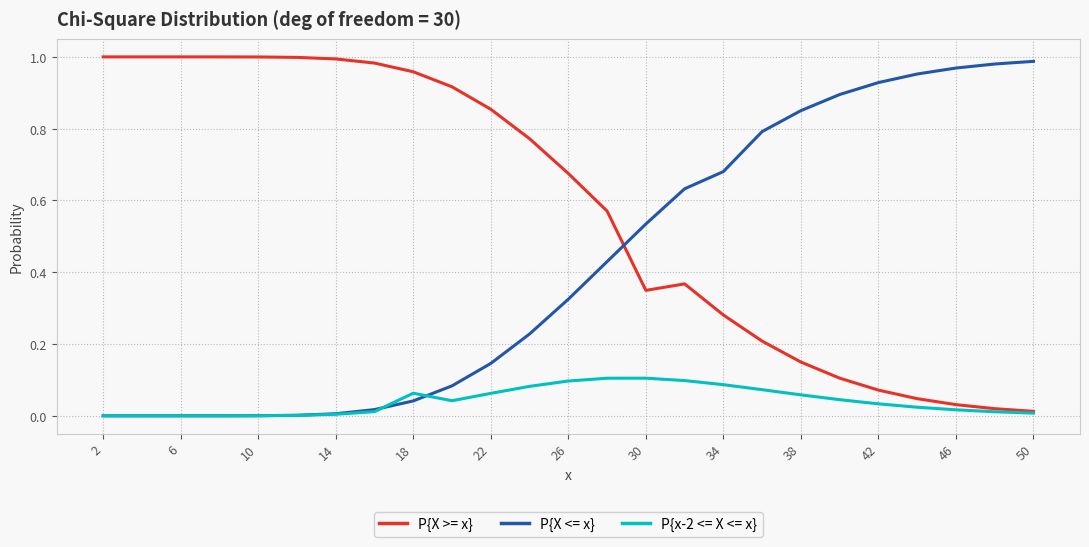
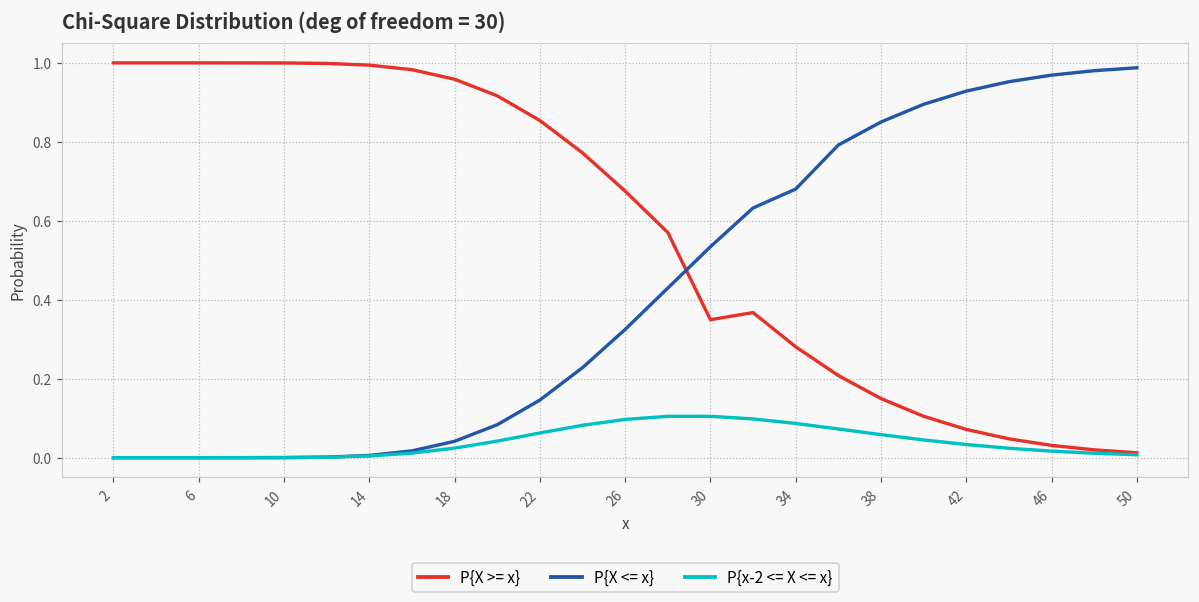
  {
    "P{X >= x}": {
      "2": 1.00,
      "6": 1.00,
      "10": 1.00,
      "14": 0.99,
      "18": 0.96,
      "22": 0.85,
      "26": 0.68,
      "30": 0.35,
      "34": 0.28,
      "38": 0.15,
      "42": 0.07,
      "46": 0.03
    },
    "P{X <= x}": {
      "18": 0.04,
      "22": 0.15,
      "26": 0.32,
      "30": 0.53,
      "34": 0.68,
      "38": 0.85,
      "42": 0.93,
      "46": 0.97,
      "50": 0.99
    },
    "P{x-2 <= X <= x}": {
-     "18": 0.06,
+     "18": 0.02,
      "22": 0.06,
      "26": 0.10,
      "30": 0.10,
      "34": 0.09,
      "38": 0.06,
      "42": 0.03,
      "46": 0.02
    }
  }
